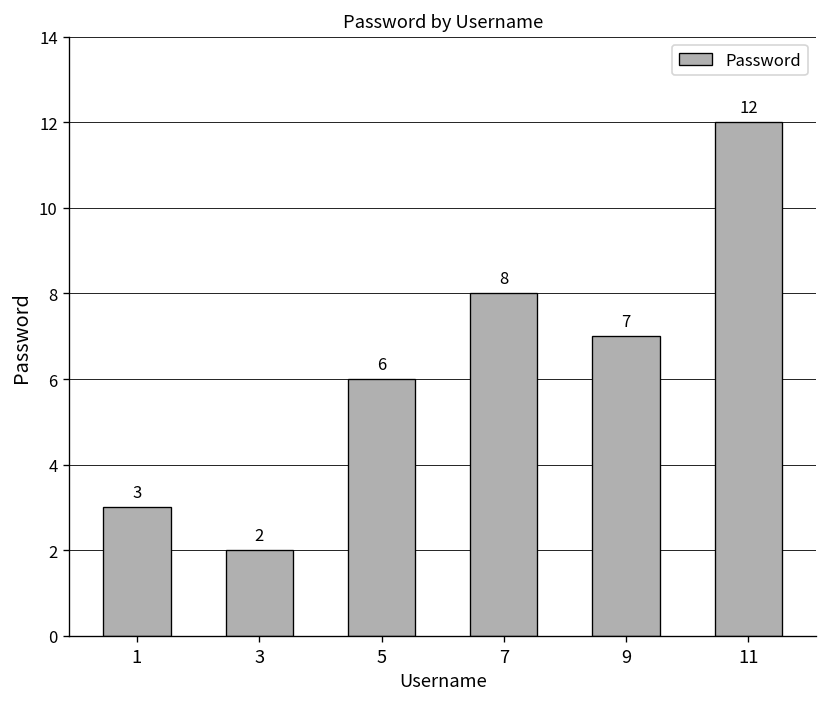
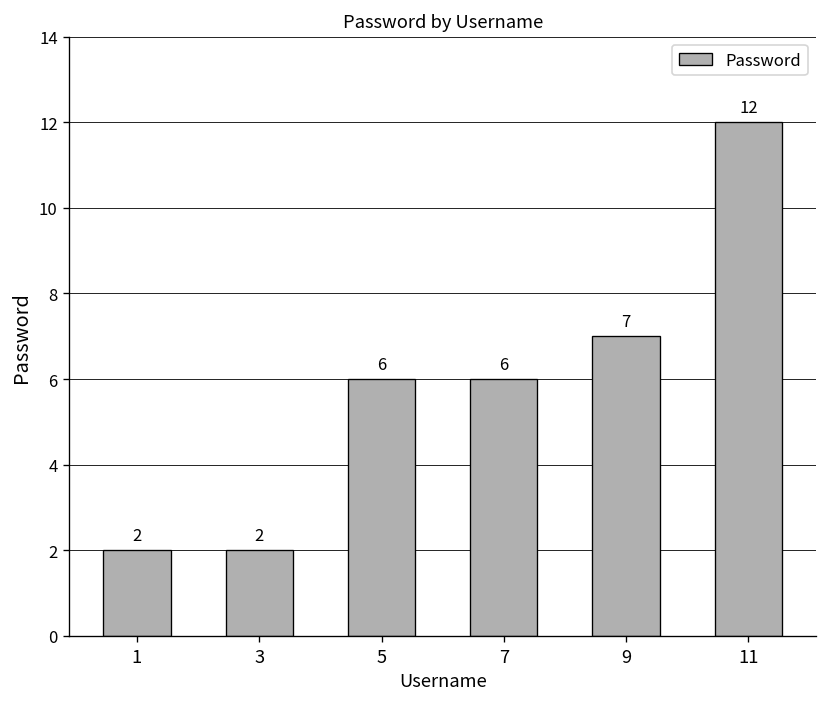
  {
-   "1": 3,
+   "1": 2,
    "3": 2,
    "5": 6,
-   "7": 8,
+   "7": 6,
    "9": 7,
    "11": 12
  }
